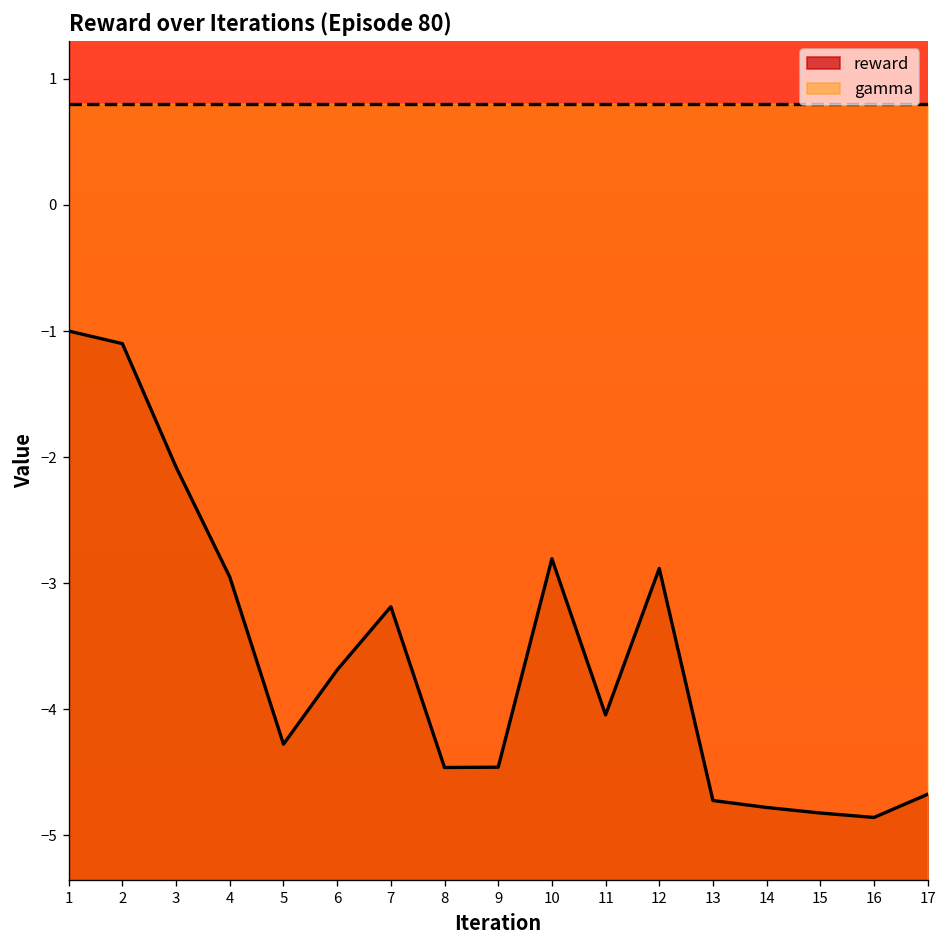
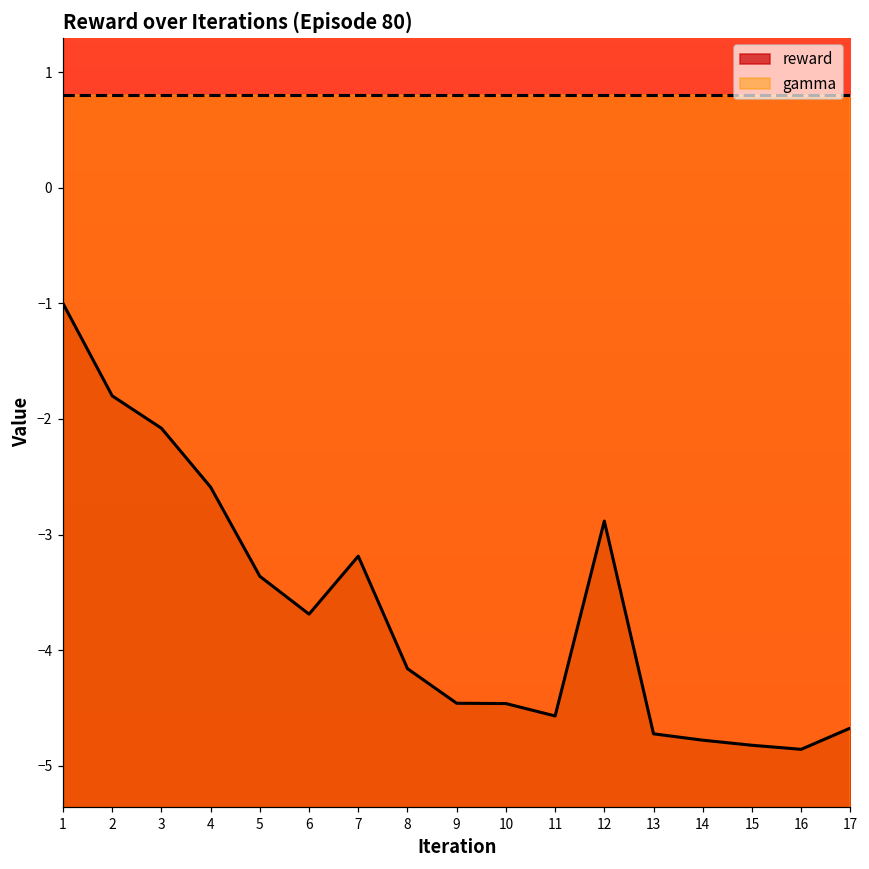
  {
    "reward": {
      "1": -1.00,
-     "2": -1.1,
+     "2": -1.8,
      "3": -2.08,
-     "4": -2.95,
-     "5": -4.28,
+     "4": -2.59,
+     "5": -3.36,
      "6": -3.69,
      "7": -3.19,
-     "8": -4.46,
+     "8": -4.16,
      "9": -4.46,
-     "10": -2.81,
-     "11": -4.05,
+     "10": -4.46,
+     "11": -4.57,
      "12": -2.88,
      "13": -4.73,
      "14": -4.78,
      "15": -4.82,
      "16": -4.86,
      "17": -4.68
    },
    "gamma": {
      "1": 0.80,
      "2": 0.80,
      "3": 0.80,
      "4": 0.80,
      "5": 0.80,
      "6": 0.80,
      "7": 0.80,
      "8": 0.80,
      "9": 0.80,
      "10": 0.80,
      "11": 0.80,
      "12": 0.80,
      "13": 0.80,
      "14": 0.80,
      "17": 0.80
    }
  }
